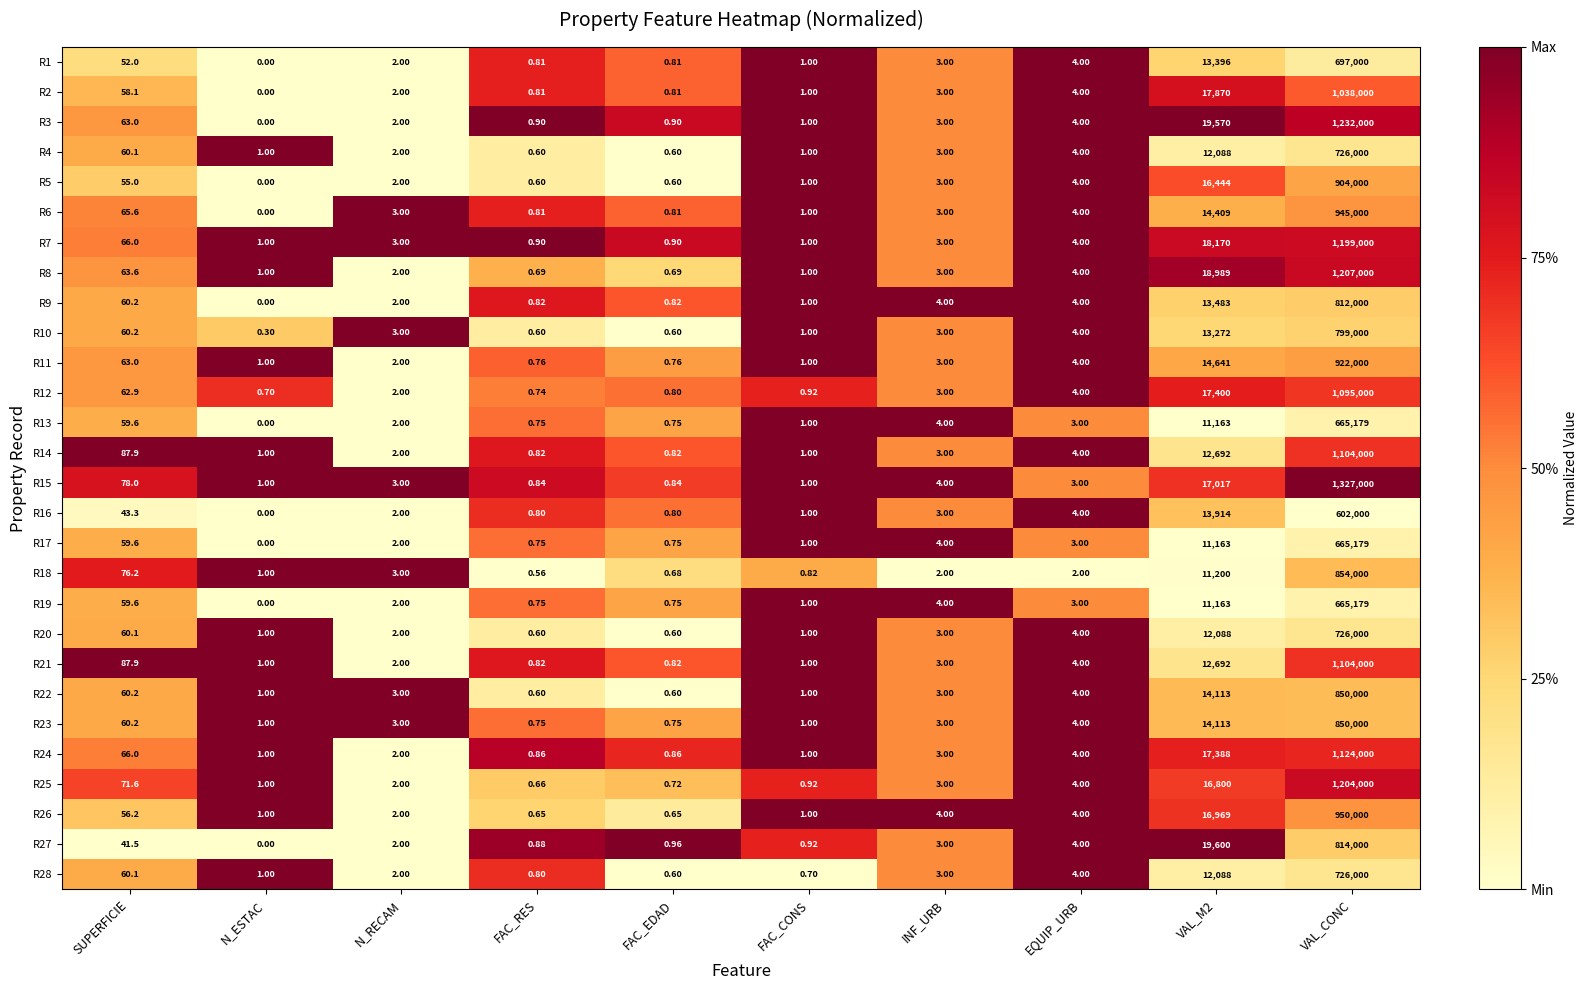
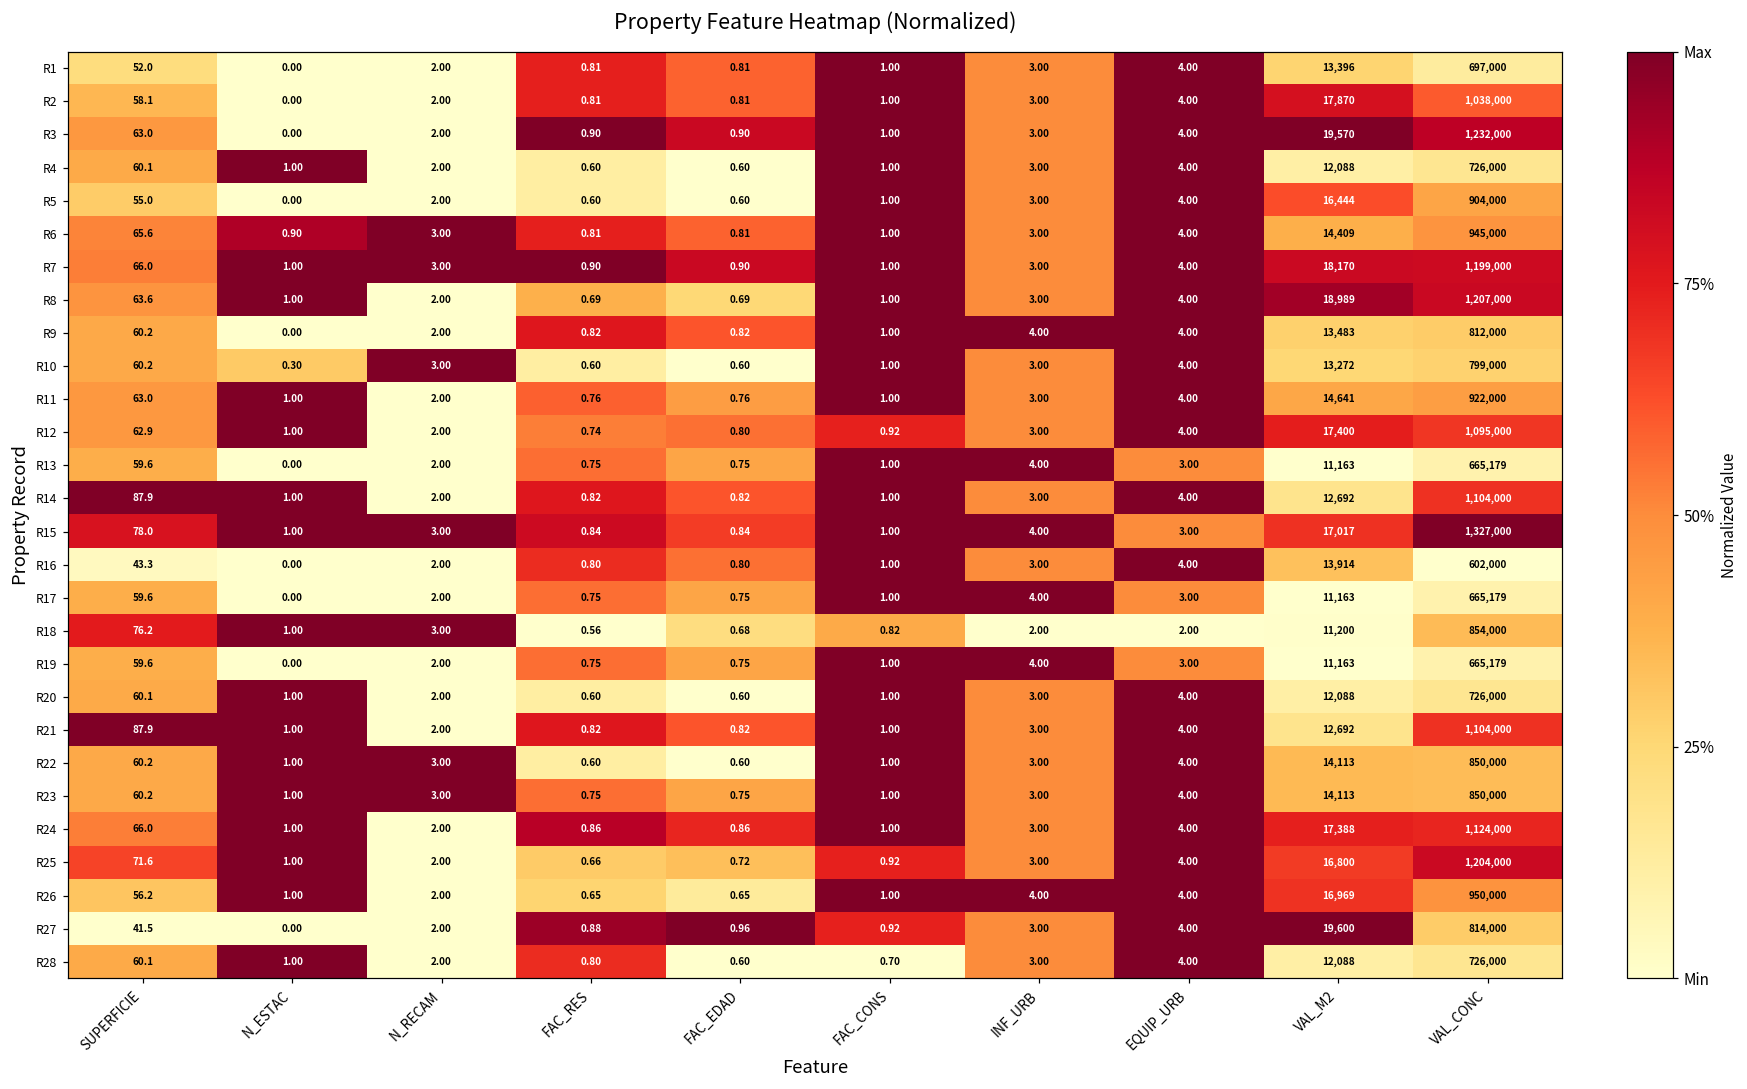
  {
    "R6": {
      "SUPERFICIE": "65.6",
-     "N_ESTAC": "0.00",
+     "N_ESTAC": "0.90",
      "N_RECAM": "3.00",
      "FAC_RES": "0.81",
      "FAC_EDAD": "0.81",
      "FAC_CONS": "1.00",
      "INF_URB": "3.00",
      "EQUIP_URB": "4.00",
      "VAL_M2": "14,409",
      "VAL_CONC": "945,000"
    },
    "R12": {
      "SUPERFICIE": "62.9",
-     "N_ESTAC": "0.70",
+     "N_ESTAC": "1.00",
      "N_RECAM": "2.00",
      "FAC_RES": "0.74",
      "FAC_EDAD": "0.80",
      "FAC_CONS": "0.92",
      "INF_URB": "3.00",
      "EQUIP_URB": "4.00",
      "VAL_M2": "17,400",
      "VAL_CONC": "1,095,000"
    }
  }
